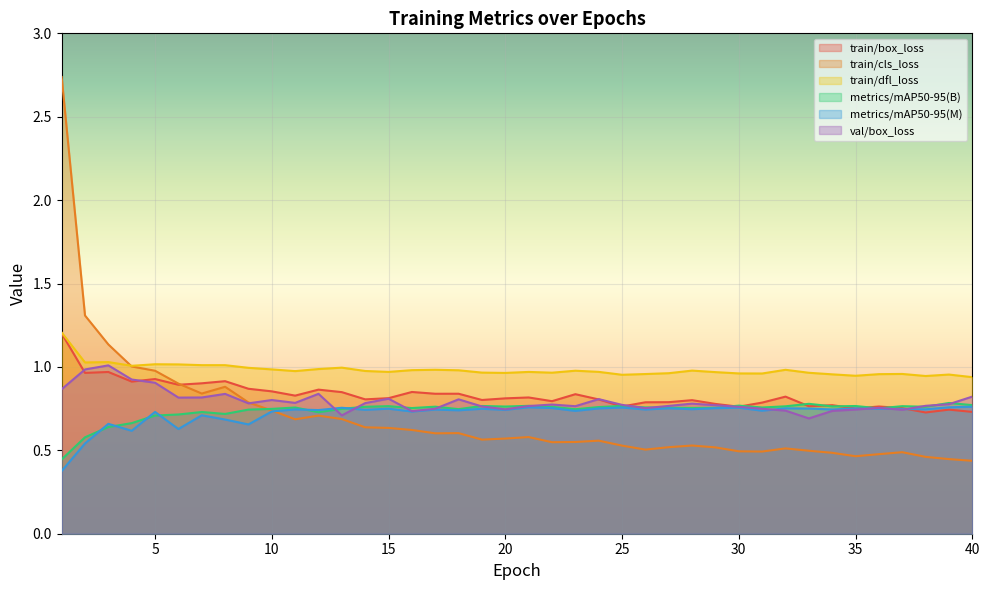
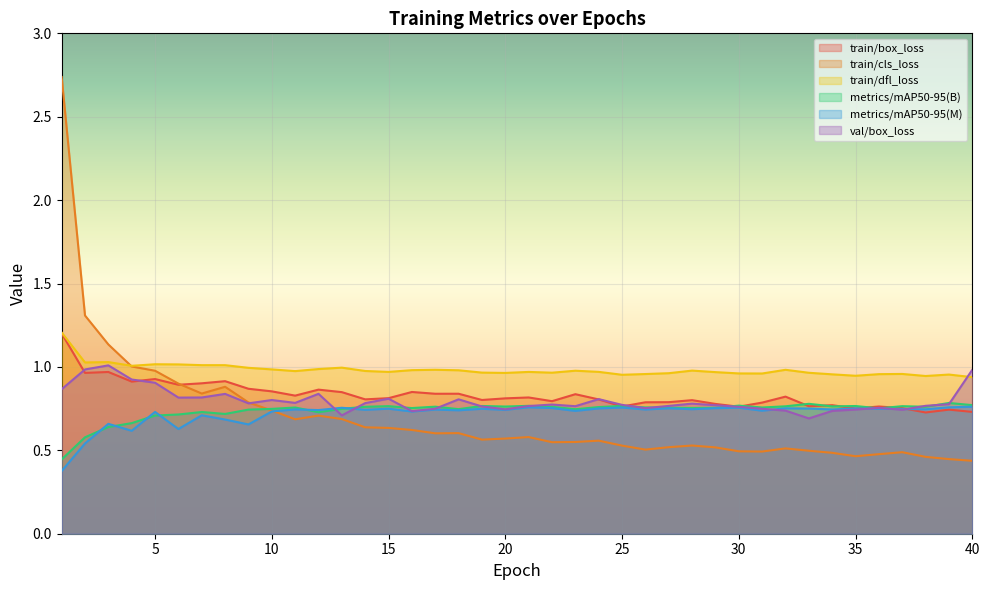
  {
    "metrics/mAP50-95(B)": {
      "5": 0.71,
      "20": 0.76
    },
    "metrics/mAP50-95(M)": {
      "5": 0.73
    },
    "val/box_loss": {
      "5": 0.91,
      "10": 0.80,
-     "40": 0.82
+     "40": 0.98
    }
  }
